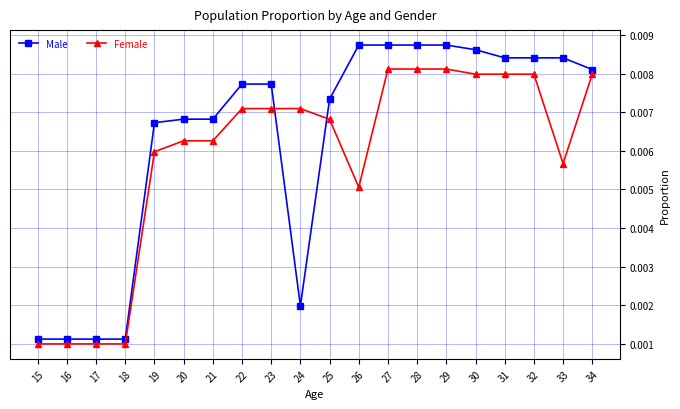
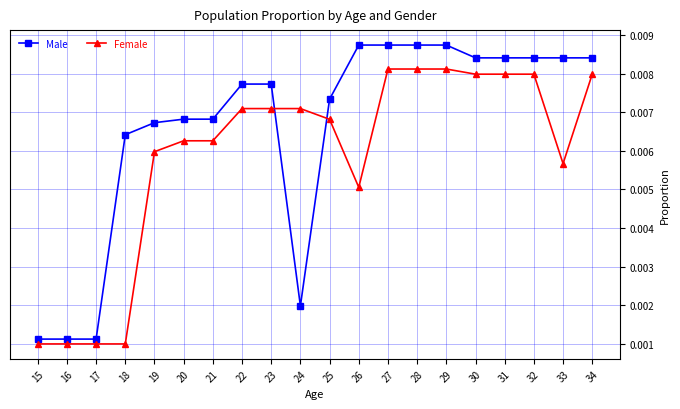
  {
    "Male": {
      "15": 0.0011,
      "16": 0.0011,
      "17": 0.0011,
-     "18": 0.0011,
+     "18": 0.0064,
      "19": 0.0067,
      "20": 0.0068,
      "21": 0.0068,
      "22": 0.0077,
      "23": 0.0077,
      "24": 0.0020,
      "25": 0.0073,
      "26": 0.0087,
      "27": 0.0087,
      "28": 0.0087,
      "29": 0.0087,
-     "30": 0.0086,
+     "30": 0.0084,
      "31": 0.0084,
      "32": 0.0084,
      "33": 0.0084,
-     "34": 0.0081
+     "34": 0.0084
    },
    "Female": {
      "15": 0.0010,
      "16": 0.0010,
      "17": 0.0010,
      "18": 0.0010,
      "19": 0.0060,
      "20": 0.0063,
      "21": 0.0063,
      "22": 0.0071,
      "23": 0.0071,
      "24": 0.0071,
      "25": 0.0068,
      "26": 0.0051,
      "27": 0.0081,
      "28": 0.0081,
      "29": 0.0081,
      "30": 0.0080,
      "31": 0.0080,
      "32": 0.0080,
      "33": 0.0057,
      "34": 0.0080
    }
  }
